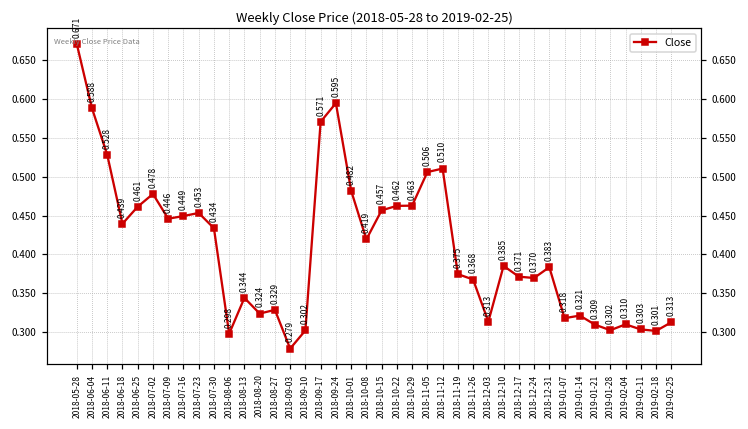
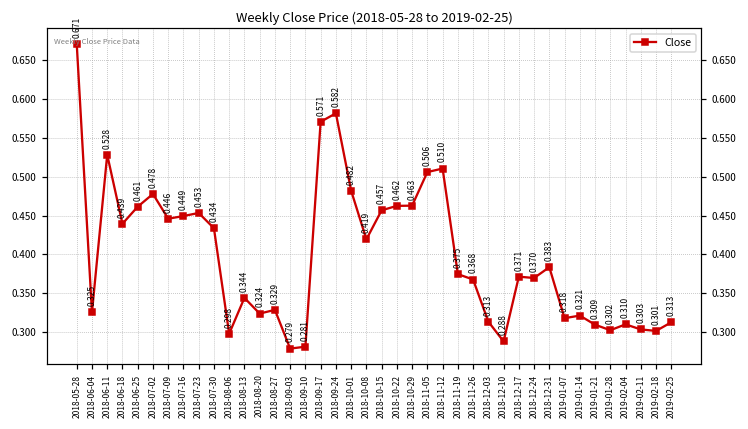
  {
    "2018-05-28": 0.671,
-   "2018-06-04": 0.588,
+   "2018-06-04": 0.325,
    "2018-06-11": 0.528,
    "2018-06-18": 0.439,
    "2018-06-25": 0.461,
    "2018-07-02": 0.478,
    "2018-07-09": 0.446,
    "2018-07-16": 0.449,
    "2018-07-23": 0.453,
    "2018-07-30": 0.434,
    "2018-08-06": 0.298,
    "2018-08-13": 0.344,
    "2018-08-20": 0.324,
    "2018-08-27": 0.329,
    "2018-09-03": 0.279,
-   "2018-09-10": 0.302,
+   "2018-09-10": 0.281,
    "2018-09-17": 0.571,
-   "2018-09-24": 0.595,
+   "2018-09-24": 0.582,
    "2018-10-01": 0.482,
    "2018-10-08": 0.419,
    "2018-10-15": 0.457,
    "2018-10-22": 0.462,
    "2018-10-29": 0.463,
    "2018-11-05": 0.506,
    "2018-11-12": 0.510,
    "2018-11-19": 0.375,
    "2018-11-26": 0.368,
    "2018-12-03": 0.313,
-   "2018-12-10": 0.385,
+   "2018-12-10": 0.288,
    "2018-12-17": 0.371,
    "2018-12-24": 0.370,
    "2018-12-31": 0.383,
    "2019-01-07": 0.318,
    "2019-01-14": 0.321,
    "2019-01-21": 0.309,
    "2019-01-28": 0.302,
    "2019-02-04": 0.310,
    "2019-02-11": 0.303,
    "2019-02-18": 0.301,
    "2019-02-25": 0.313
  }
